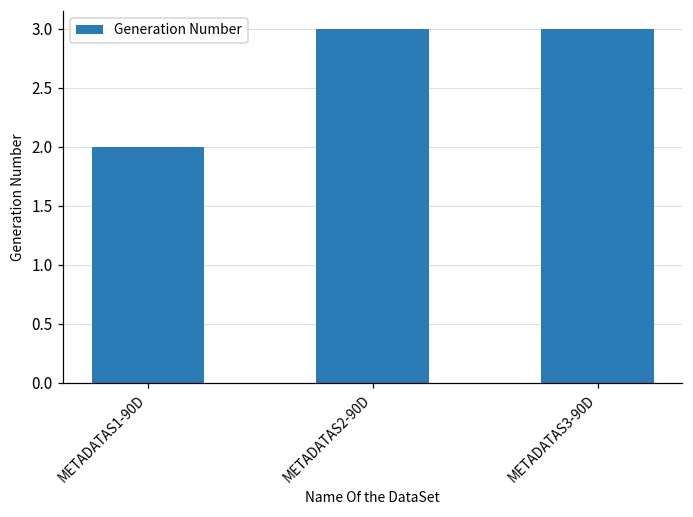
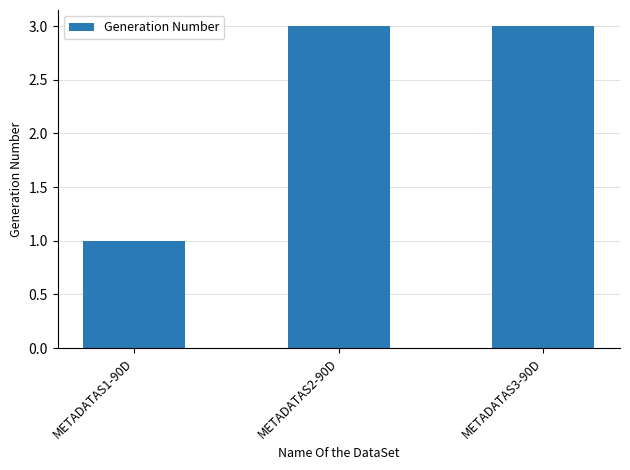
  {
-   "METADATAS1-90D": 2,
+   "METADATAS1-90D": 1,
    "METADATAS2-90D": 3,
    "METADATAS3-90D": 3
  }
